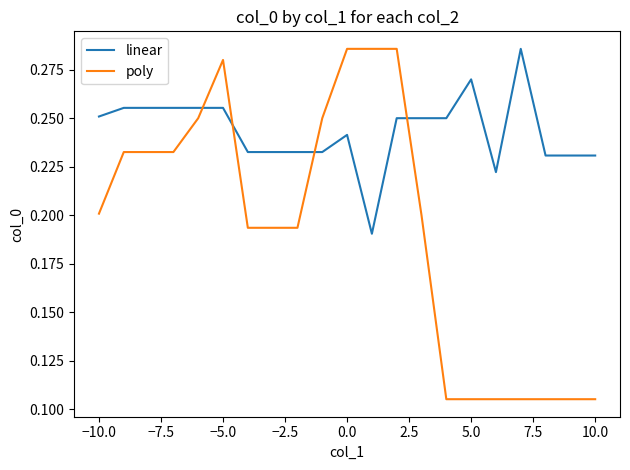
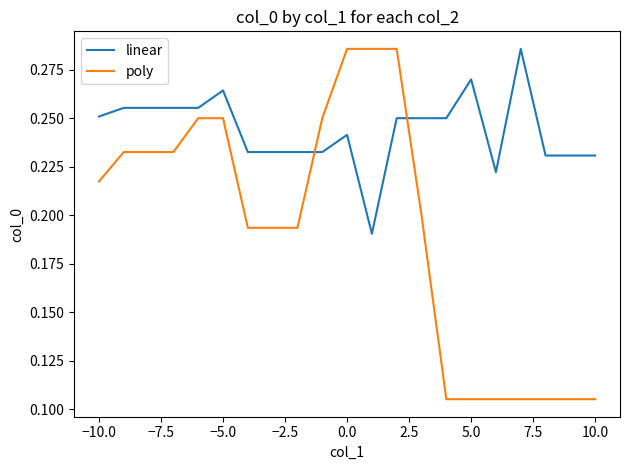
  {
    "linear": {
      "−10.0": 0.251,
-     "−5.0": 0.255,
+     "−5.0": 0.264,
      "0.0": 0.241,
      "5.0": 0.270,
      "10.0": 0.231
    },
    "poly": {
-     "−10.0": 0.201,
-     "−5.0": 0.28,
+     "−10.0": 0.217,
+     "−5.0": 0.25,
      "0.0": 0.286,
      "5.0": 0.105,
      "10.0": 0.105
    }
  }
